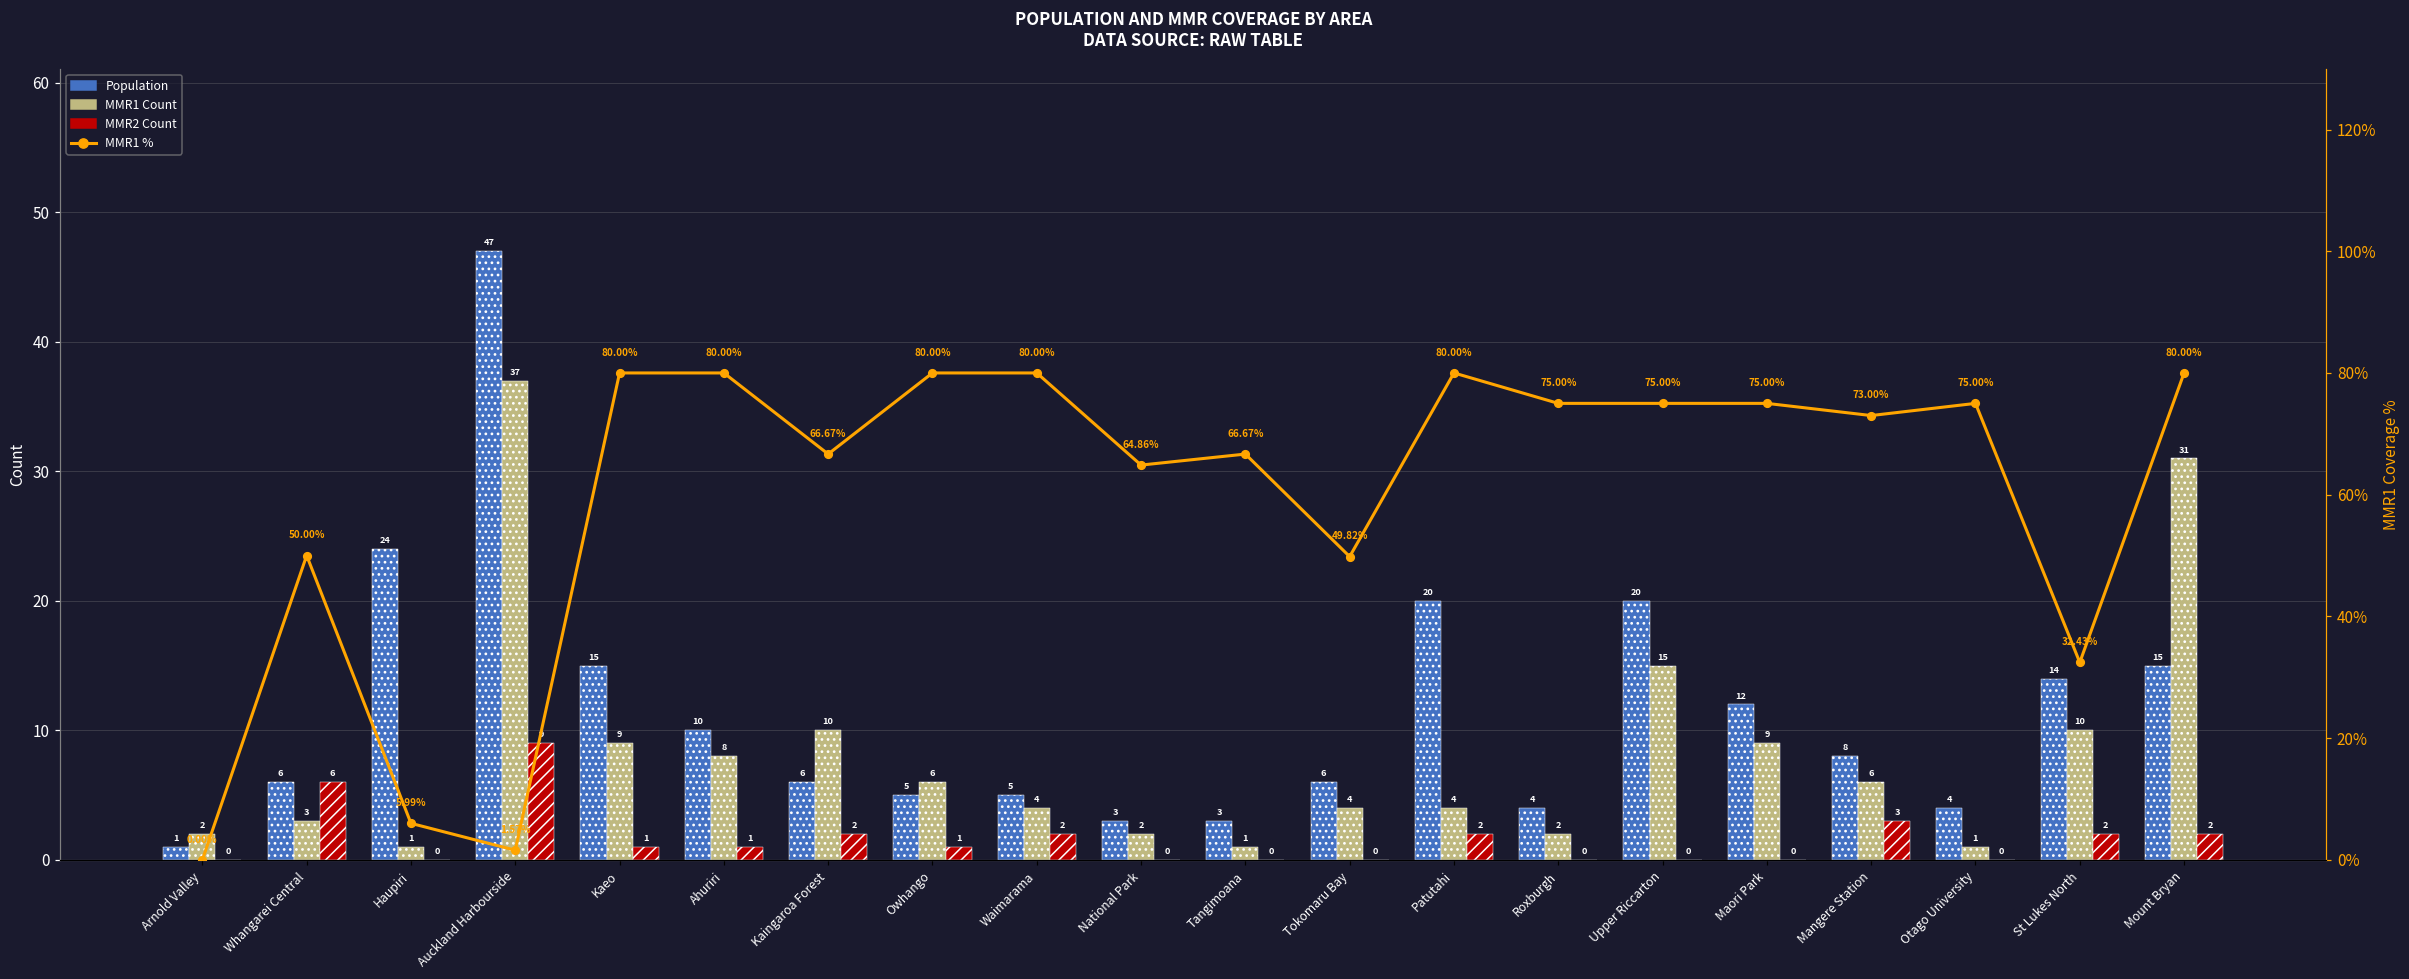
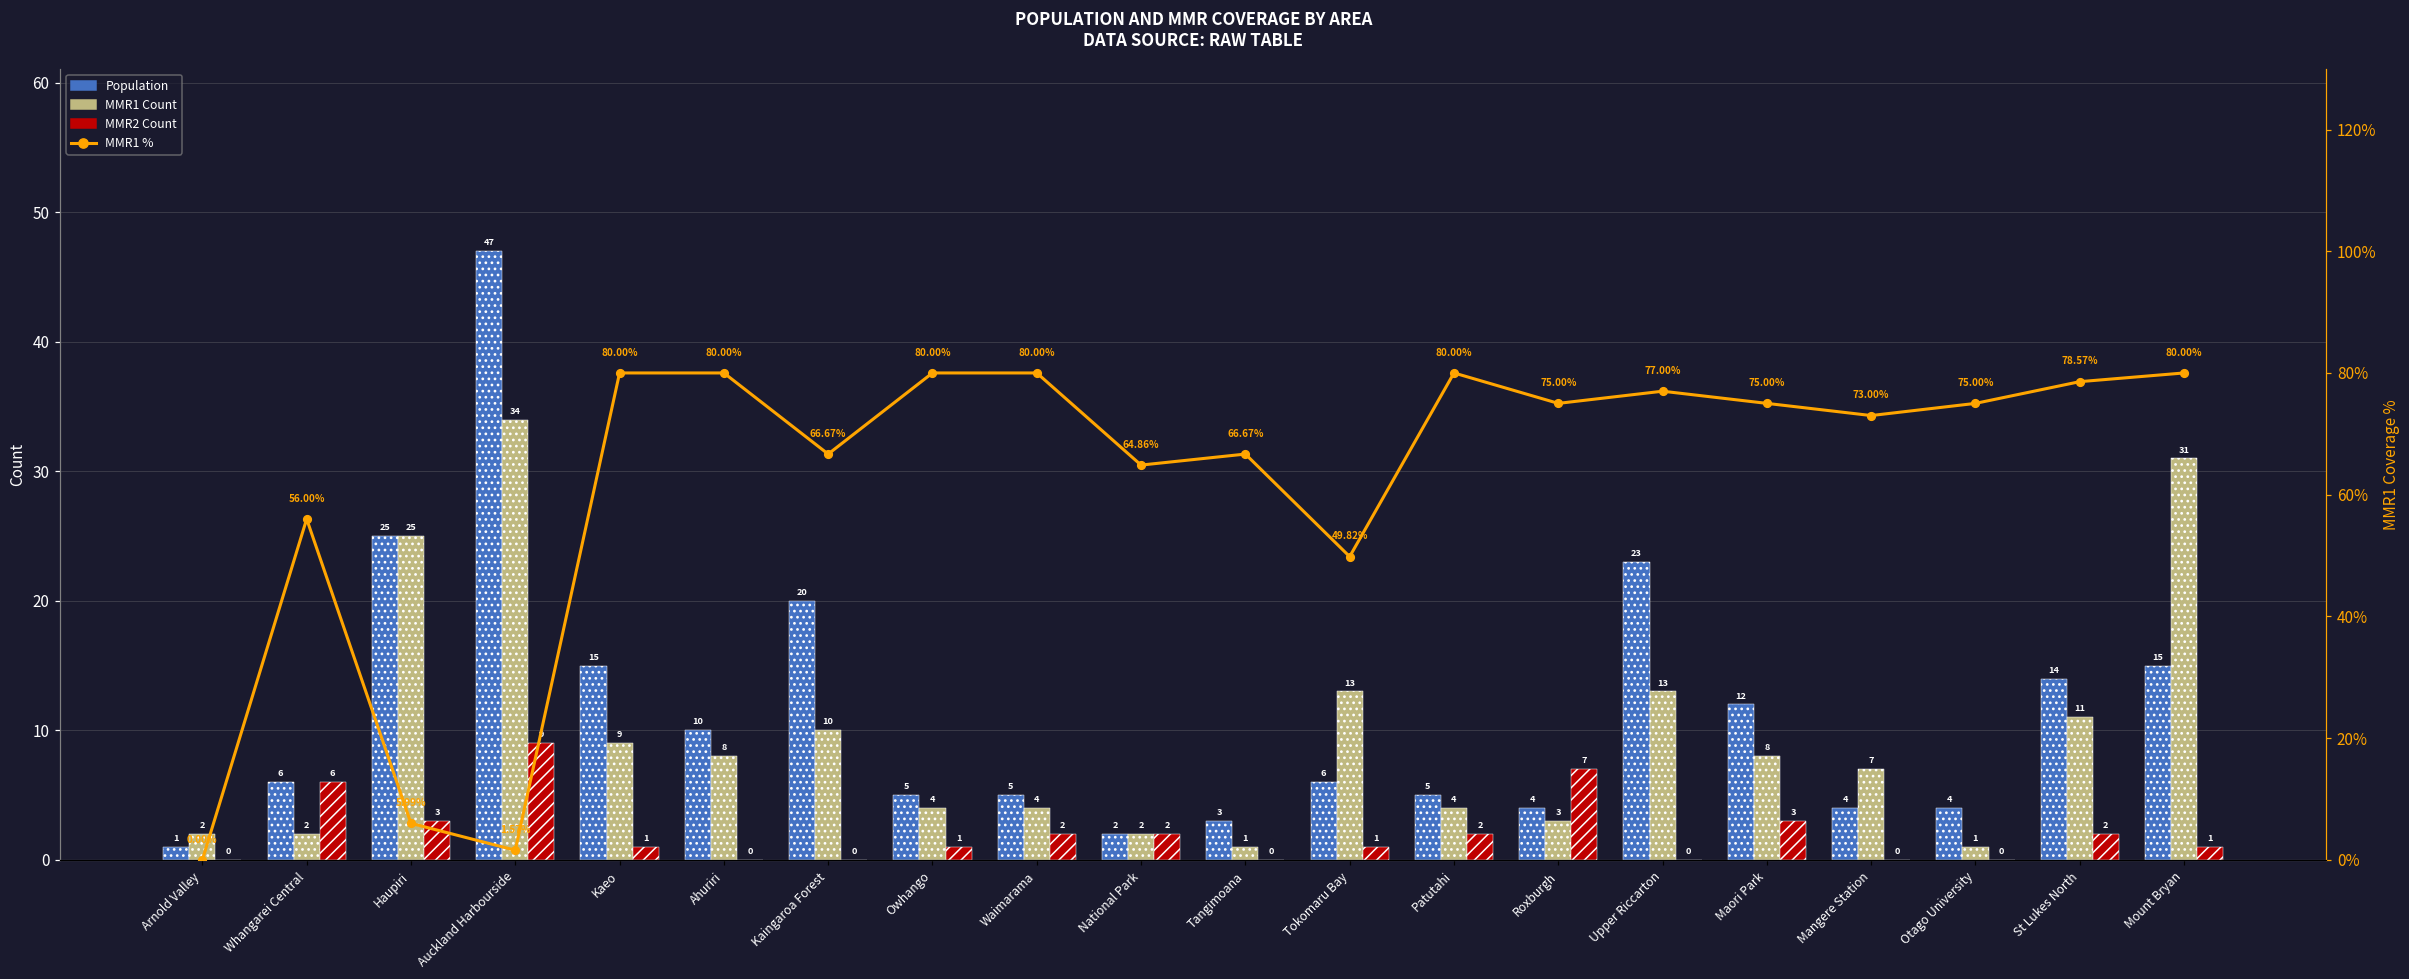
  {
    "Population": {
      "Arnold Valley": "1",
      "Whangarei Central": "6",
-     "Haupiri": "24",
+     "Haupiri": "25",
      "Auckland Harbourside": "47",
      "Kaeo": "15",
      "Ahuriri": "10",
-     "Kaingaroa Forest": "6",
+     "Kaingaroa Forest": "20",
      "Owhango": "5",
      "Waimarama": "5",
-     "National Park": "3",
+     "National Park": "2",
      "Tangimoana": "3",
      "Tokomaru Bay": "6",
-     "Patutahi": "20",
+     "Patutahi": "5",
      "Roxburgh": "4",
-     "Upper Riccarton": "20",
+     "Upper Riccarton": "23",
      "Maori Park": "12",
-     "Mangere Station": "8",
+     "Mangere Station": "4",
      "Otago University": "4",
      "St Lukes North": "14",
      "Mount Bryan": "15"
    },
    "MMR1 Count": {
      "Arnold Valley": "2",
-     "Whangarei Central": "3",
-     "Haupiri": "1",
-     "Auckland Harbourside": "37",
+     "Whangarei Central": "2",
+     "Haupiri": "25",
+     "Auckland Harbourside": "34",
      "Kaeo": "9",
      "Ahuriri": "8",
      "Kaingaroa Forest": "10",
-     "Owhango": "6",
+     "Owhango": "4",
      "Waimarama": "4",
      "National Park": "2",
      "Tangimoana": "1",
-     "Tokomaru Bay": "4",
+     "Tokomaru Bay": "13",
      "Patutahi": "4",
-     "Roxburgh": "2",
-     "Upper Riccarton": "15",
-     "Maori Park": "9",
-     "Mangere Station": "6",
+     "Roxburgh": "3",
+     "Upper Riccarton": "13",
+     "Maori Park": "8",
+     "Mangere Station": "7",
      "Otago University": "1",
-     "St Lukes North": "10",
+     "St Lukes North": "11",
      "Mount Bryan": "31"
    },
    "MMR2 Count": {
      "Arnold Valley": "0",
      "Whangarei Central": "6",
-     "Haupiri": "0",
+     "Haupiri": "3",
      "Auckland Harbourside": "9",
      "Kaeo": "1",
-     "Ahuriri": "1",
-     "Kaingaroa Forest": "2",
+     "Ahuriri": "0",
+     "Kaingaroa Forest": "0",
      "Owhango": "1",
      "Waimarama": "2",
-     "National Park": "0",
+     "National Park": "2",
      "Tangimoana": "0",
-     "Tokomaru Bay": "0",
+     "Tokomaru Bay": "1",
      "Patutahi": "2",
-     "Roxburgh": "0",
+     "Roxburgh": "7",
      "Upper Riccarton": "0",
-     "Maori Park": "0",
-     "Mangere Station": "3",
+     "Maori Park": "3",
+     "Mangere Station": "0",
      "Otago University": "0",
      "St Lukes North": "2",
-     "Mount Bryan": "2"
+     "Mount Bryan": "1"
    },
    "MMR1 %": {
      "Arnold Valley": "0.00%",
-     "Whangarei Central": "50.00%",
+     "Whangarei Central": "56.00%",
      "Haupiri": "5.99%",
      "Auckland Harbourside": "1.57%",
      "Kaeo": "80.00%",
      "Ahuriri": "80.00%",
      "Kaingaroa Forest": "66.67%",
      "Owhango": "80.00%",
      "Waimarama": "80.00%",
      "National Park": "64.86%",
      "Tangimoana": "66.67%",
      "Tokomaru Bay": "49.82%",
      "Patutahi": "80.00%",
      "Roxburgh": "75.00%",
-     "Upper Riccarton": "75.00%",
+     "Upper Riccarton": "77.00%",
      "Maori Park": "75.00%",
      "Mangere Station": "73.00%",
      "Otago University": "75.00%",
-     "St Lukes North": "32.43%",
+     "St Lukes North": "78.57%",
      "Mount Bryan": "80.00%"
    }
  }
